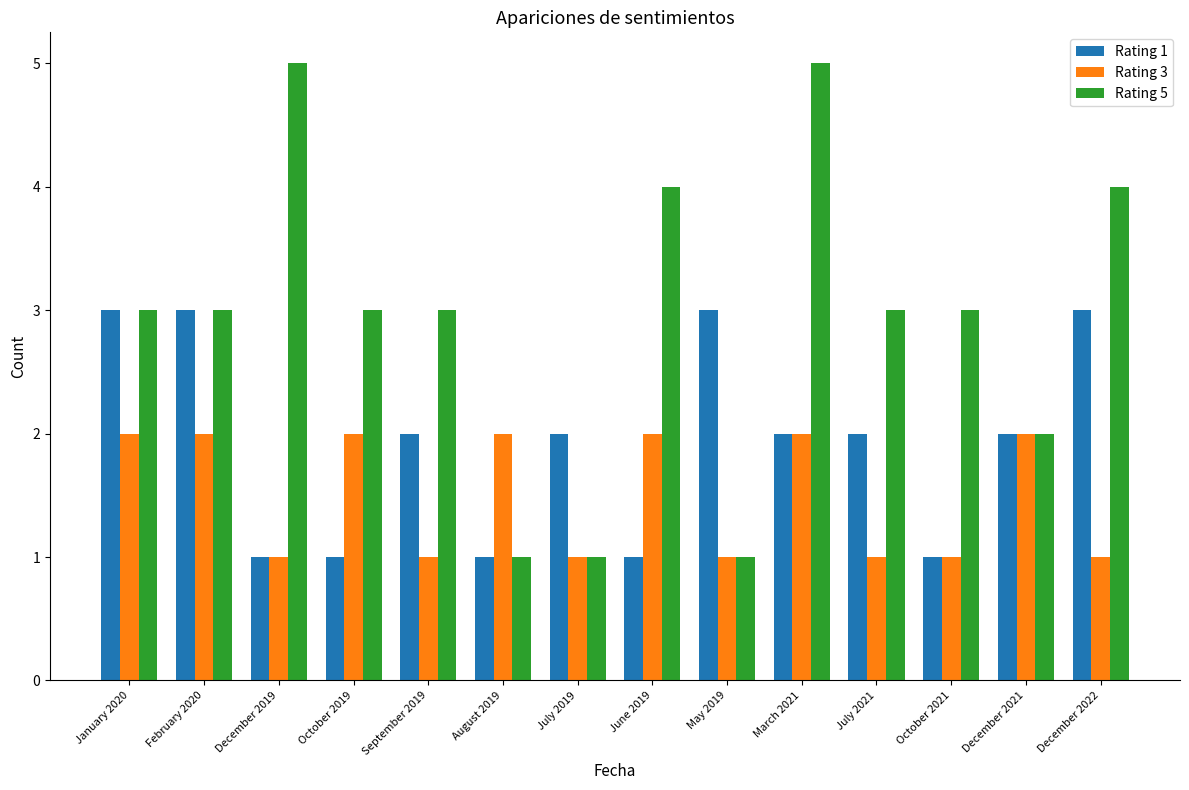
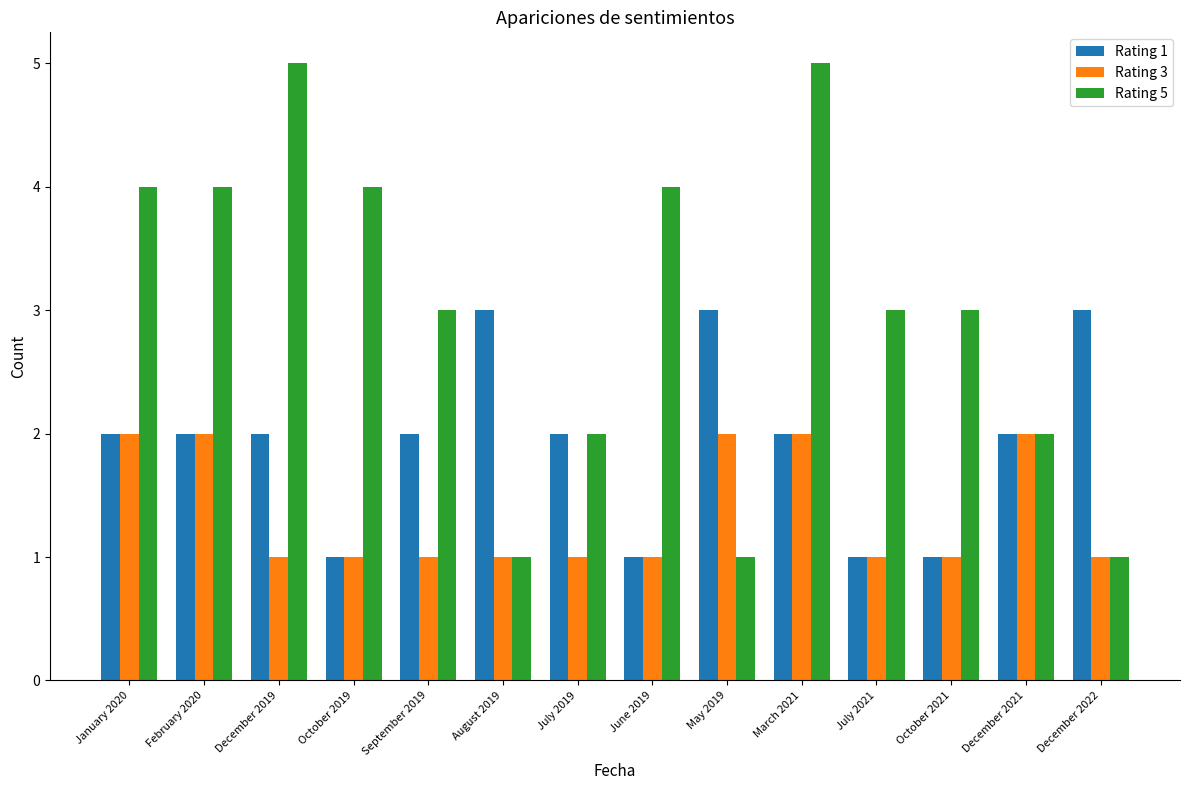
  {
    "Rating 1": {
-     "January 2020": 3,
-     "February 2020": 3,
-     "December 2019": 1,
+     "January 2020": 2,
+     "February 2020": 2,
+     "December 2019": 2,
      "October 2019": 1,
      "September 2019": 2,
-     "August 2019": 1,
+     "August 2019": 3,
      "July 2019": 2,
      "June 2019": 1,
      "May 2019": 3,
      "March 2021": 2,
-     "July 2021": 2,
+     "July 2021": 1,
      "October 2021": 1,
      "December 2021": 2,
      "December 2022": 3
    },
    "Rating 3": {
      "January 2020": 2,
      "February 2020": 2,
      "December 2019": 1,
-     "October 2019": 2,
+     "October 2019": 1,
      "September 2019": 1,
-     "August 2019": 2,
+     "August 2019": 1,
      "July 2019": 1,
-     "June 2019": 2,
-     "May 2019": 1,
+     "June 2019": 1,
+     "May 2019": 2,
      "March 2021": 2,
      "July 2021": 1,
      "October 2021": 1,
      "December 2021": 2,
      "December 2022": 1
    },
    "Rating 5": {
-     "January 2020": 3,
-     "February 2020": 3,
+     "January 2020": 4,
+     "February 2020": 4,
      "December 2019": 5,
-     "October 2019": 3,
+     "October 2019": 4,
      "September 2019": 3,
      "August 2019": 1,
-     "July 2019": 1,
+     "July 2019": 2,
      "June 2019": 4,
      "May 2019": 1,
      "March 2021": 5,
      "July 2021": 3,
      "October 2021": 3,
      "December 2021": 2,
-     "December 2022": 4
+     "December 2022": 1
    }
  }
